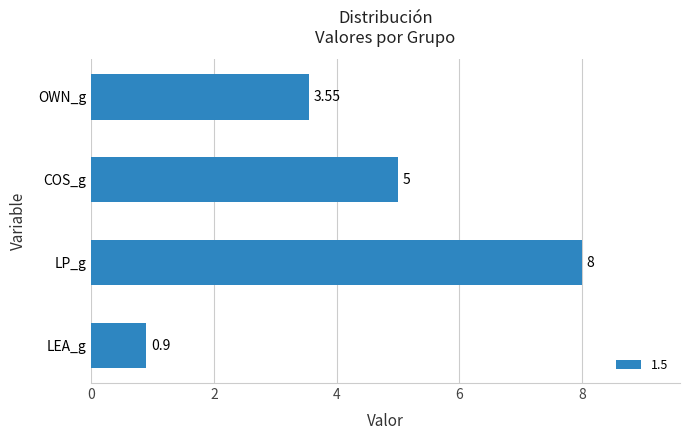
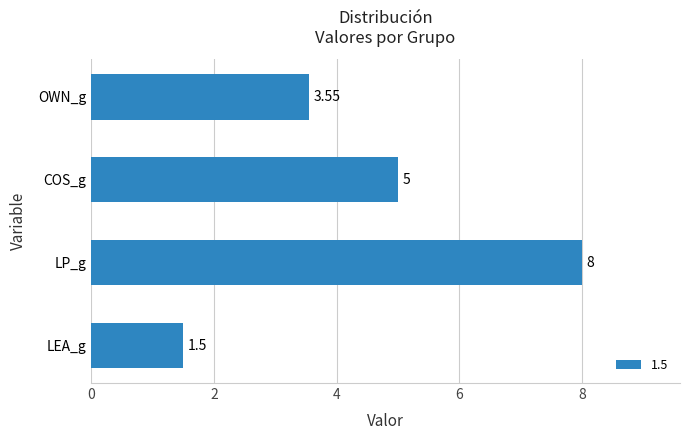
  {
    "OWN_g": 3.55,
    "COS_g": 5,
    "LP_g": 8,
-   "LEA_g": 0.9
+   "LEA_g": 1.5
  }
